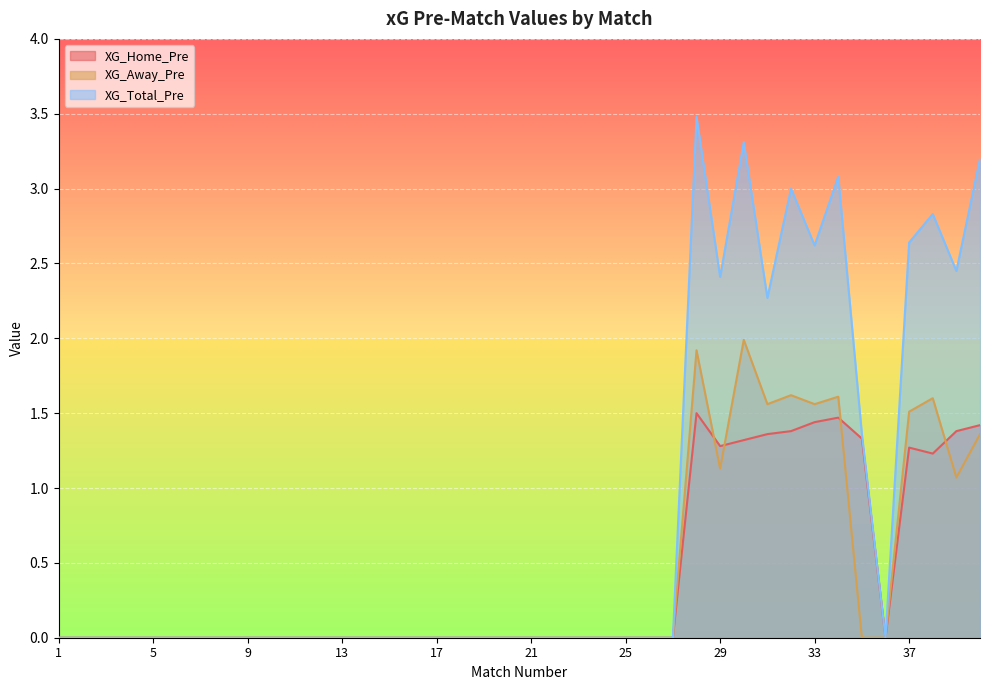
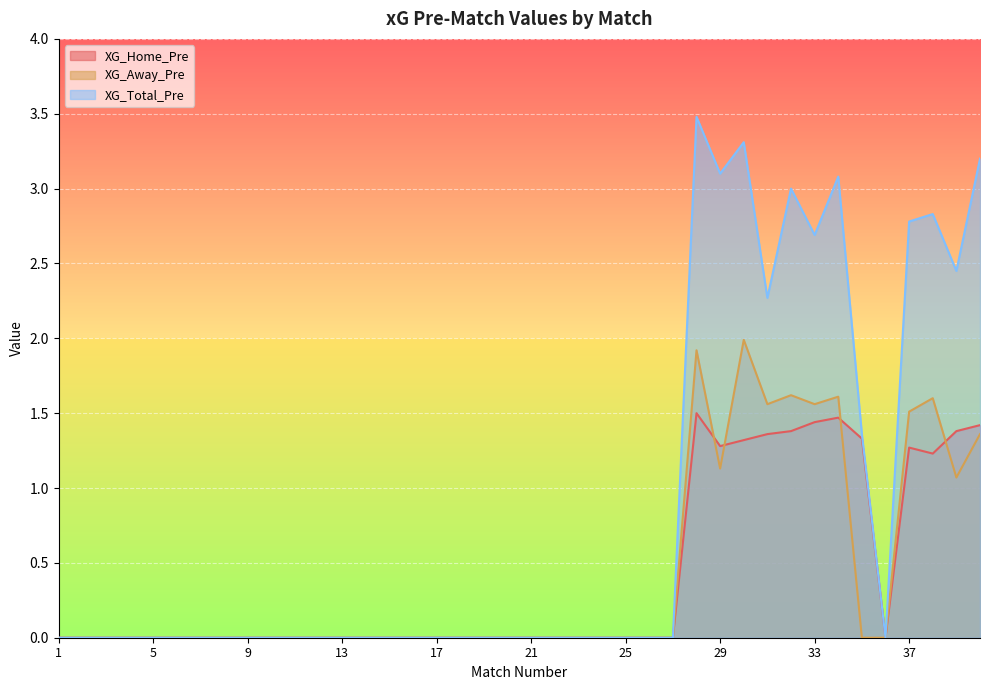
  {
    "XG_Total_Pre": {
-     "29": 2.41,
-     "33": 2.62,
-     "37": 2.64
+     "29": 3.10,
+     "33": 2.69,
+     "37": 2.78
    }
  }
